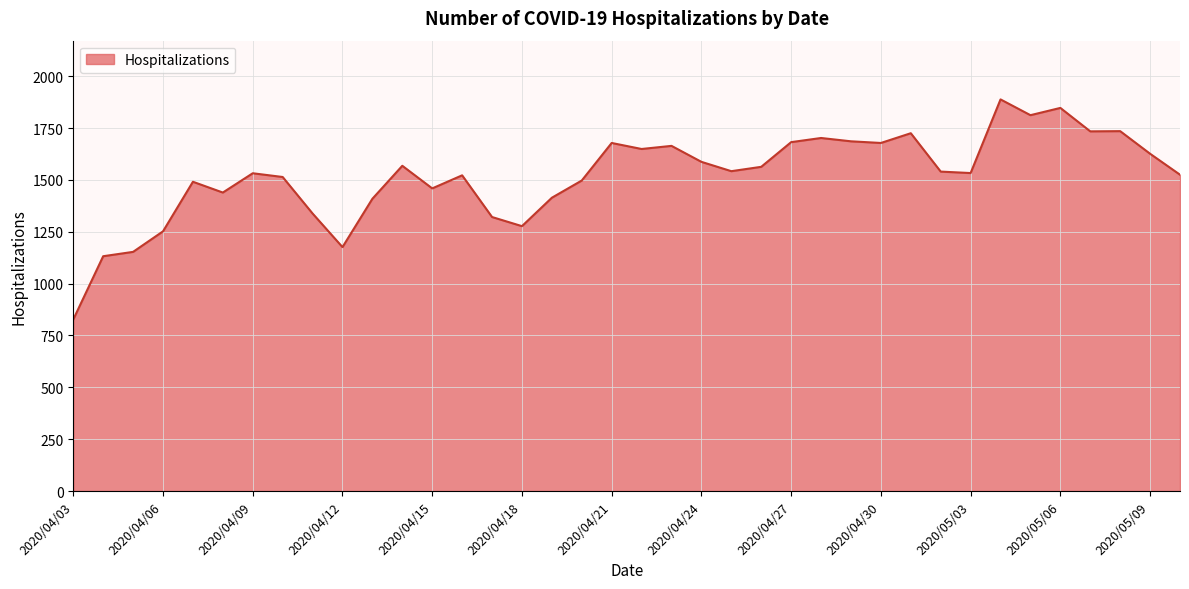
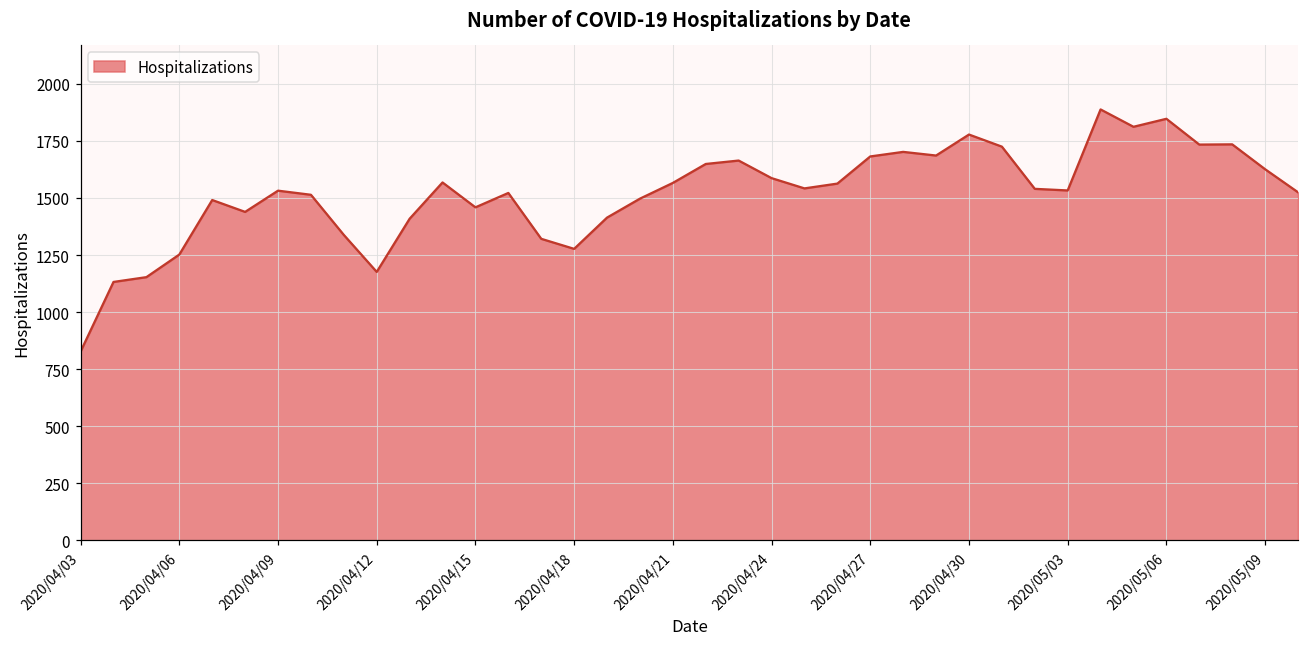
  {
    "2020/04/03": 830,
    "2020/04/06": 1250,
    "2020/04/09": 1530,
    "2020/04/12": 1180,
    "2020/04/15": 1460,
    "2020/04/18": 1280,
-   "2020/04/21": 1680,
+   "2020/04/21": 1570,
    "2020/04/24": 1590,
    "2020/04/27": 1680,
-   "2020/04/30": 1680,
+   "2020/04/30": 1780,
    "2020/05/03": 1530,
    "2020/05/06": 1850,
    "2020/05/09": 1630
  }
